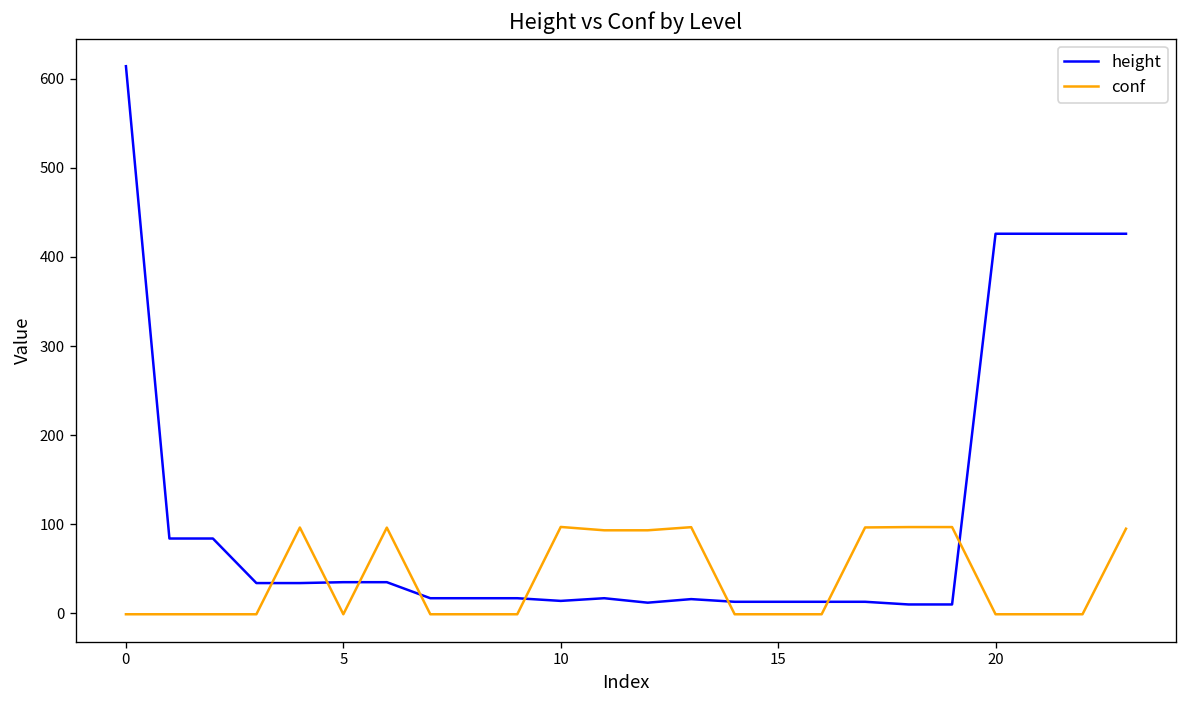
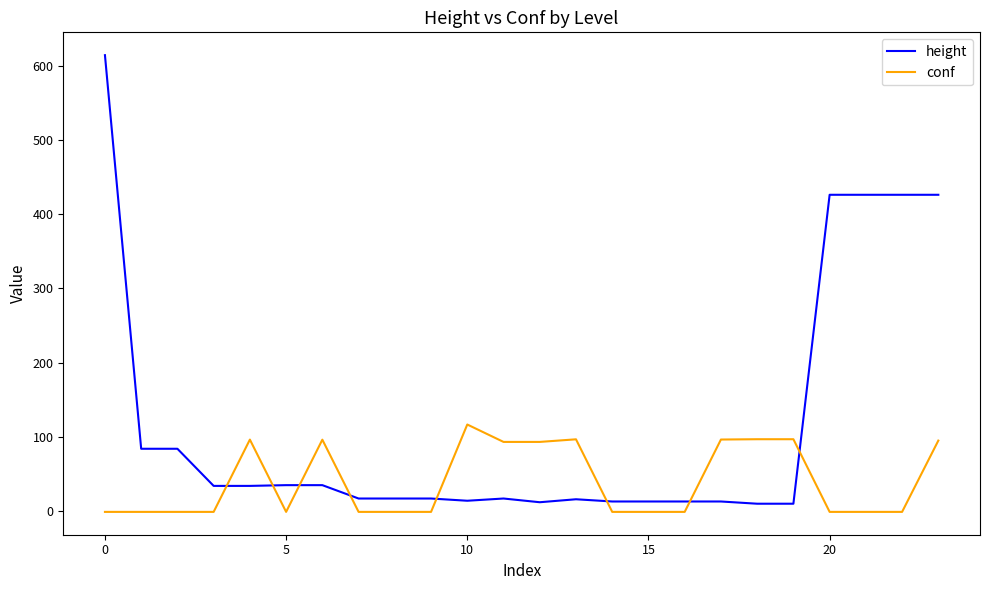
  {
    "height": {
      "0": 610,
      "5": 40,
      "10": 10,
      "15": 10,
      "20": 430
    },
    "conf": {
      "0": 0,
      "5": 0,
-     "10": 100,
+     "10": 120,
      "15": 0,
      "20": 0
    }
  }
